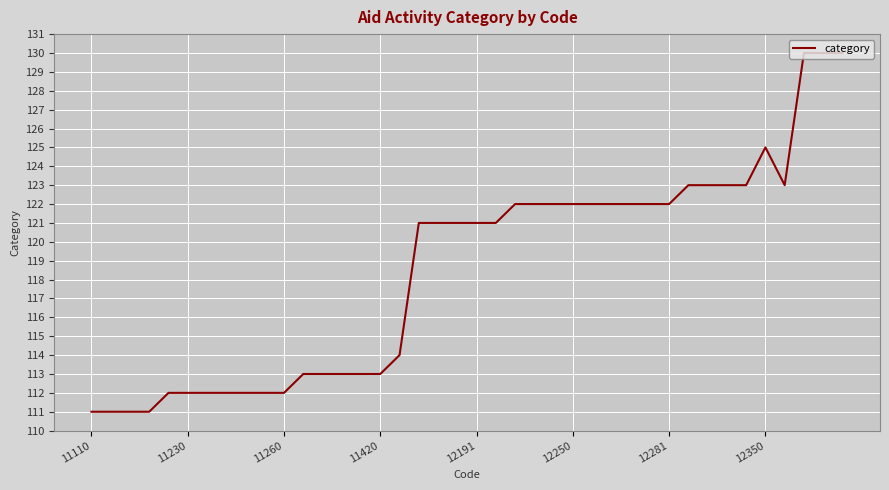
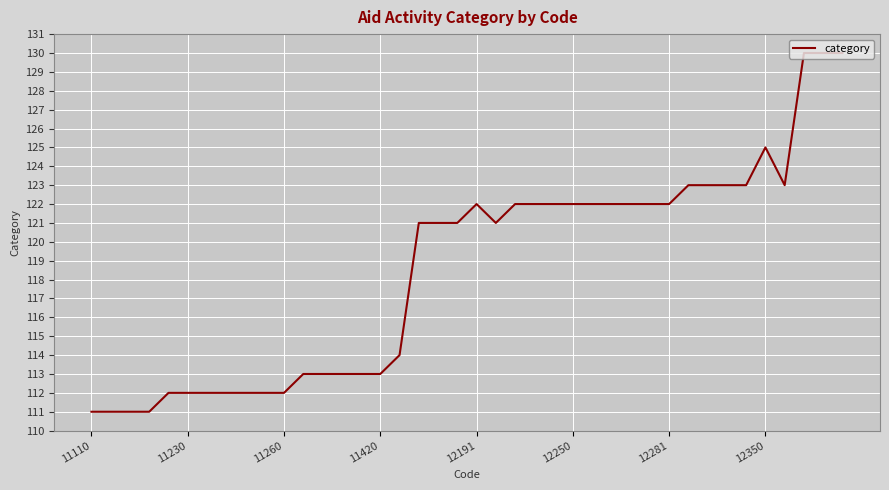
  {
    "11110": 111,
    "11230": 112,
    "11260": 112,
    "11420": 113,
-   "12191": 121,
+   "12191": 122,
    "12250": 122,
    "12281": 122,
    "12350": 125
  }
